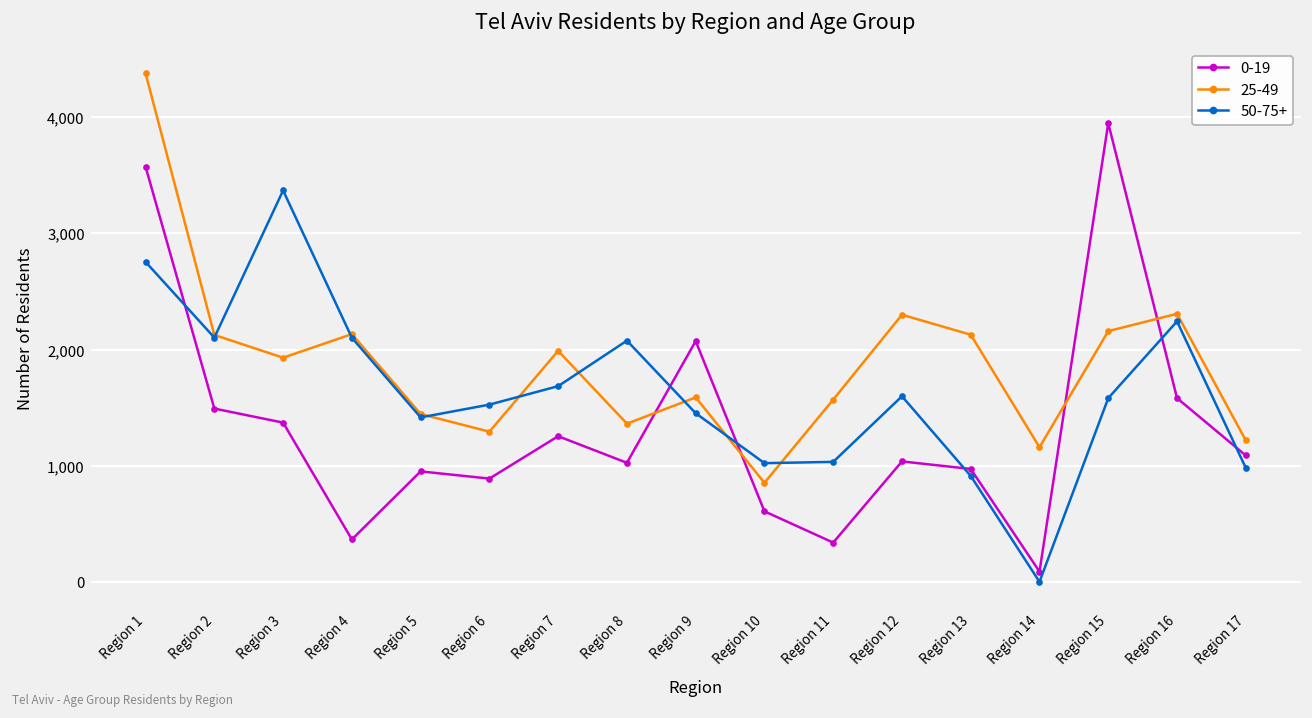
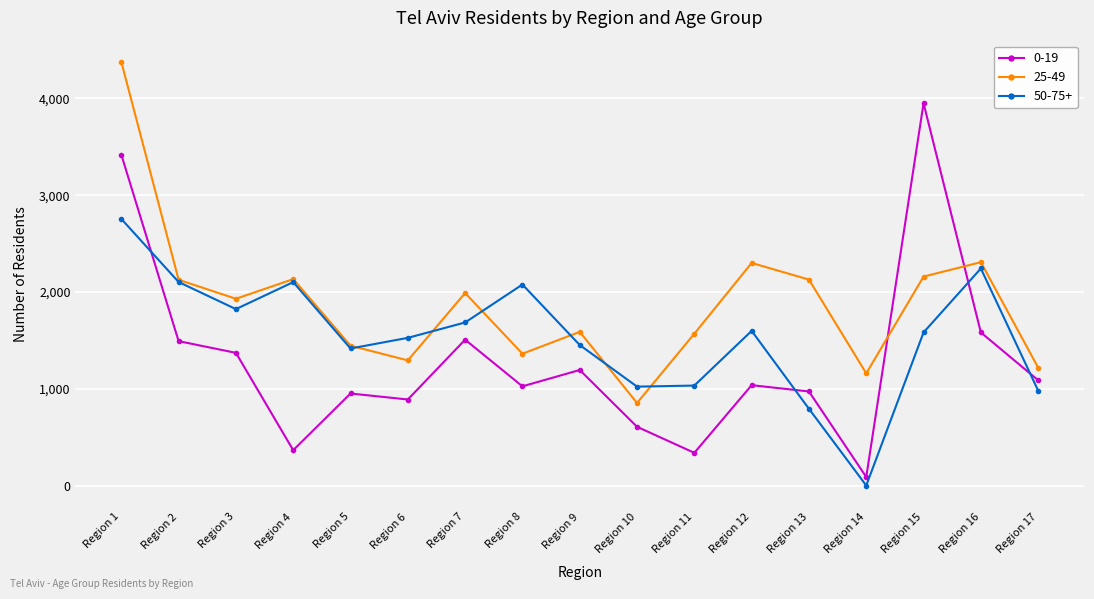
  {
    "0-19": {
-     "Region 1": "3,600",
+     "Region 1": "3,400",
      "Region 2": "1,500",
      "Region 3": "1,400",
      "Region 4": "400",
      "Region 5": "1,000",
      "Region 6": "900",
-     "Region 7": "1,300",
+     "Region 7": "1,500",
      "Region 8": "1,000",
-     "Region 9": "2,100",
+     "Region 9": "1,200",
      "Region 10": "600",
      "Region 11": "300",
      "Region 12": "1,000",
      "Region 13": "1,000",
      "Region 14": "100",
      "Region 15": "4,000",
      "Region 16": "1,600",
      "Region 17": "1,100"
    },
    "25-49": {
      "Region 1": "4,400",
      "Region 3": "1,900",
      "Region 4": "2,100",
      "Region 5": "1,400",
      "Region 6": "1,300",
      "Region 7": "2,000",
      "Region 8": "1,400",
      "Region 9": "1,600",
      "Region 10": "900",
      "Region 11": "1,600",
      "Region 12": "2,300",
      "Region 13": "2,100",
      "Region 14": "1,200",
      "Region 15": "2,200",
      "Region 16": "2,300",
      "Region 17": "1,200"
    },
    "50-75+": {
      "Region 1": "2,800",
-     "Region 3": "3,400",
+     "Region 3": "1,800",
      "Region 4": "2,100",
      "Region 5": "1,400",
      "Region 6": "1,500",
      "Region 7": "1,700",
      "Region 8": "2,100",
      "Region 9": "1,500",
      "Region 10": "1,000",
      "Region 11": "1,000",
      "Region 12": "1,600",
-     "Region 13": "900",
+     "Region 13": "800",
      "Region 14": "0",
      "Region 15": "1,600",
      "Region 16": "2,200",
      "Region 17": "1,000"
    }
  }
